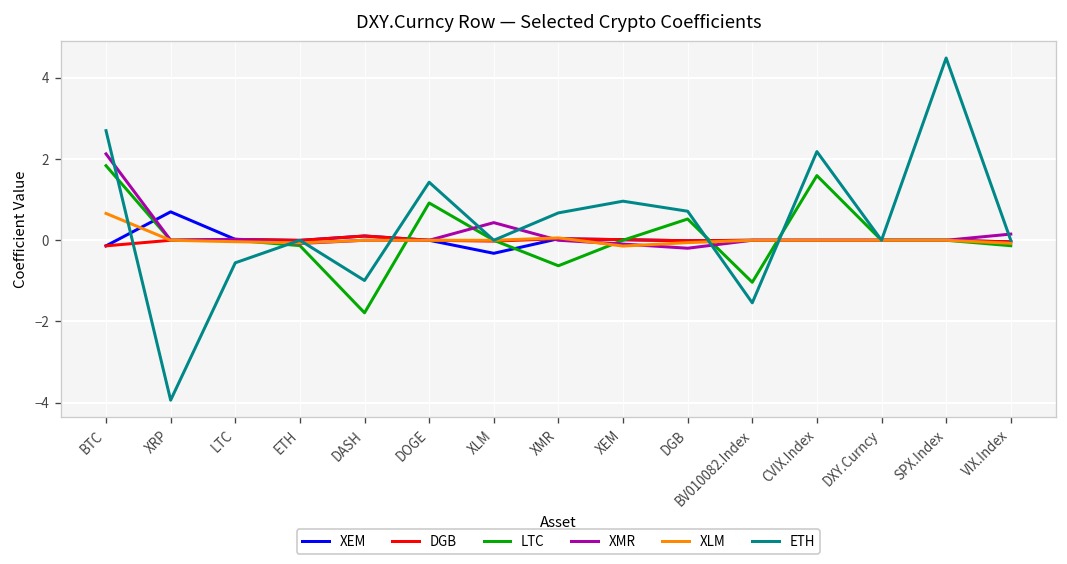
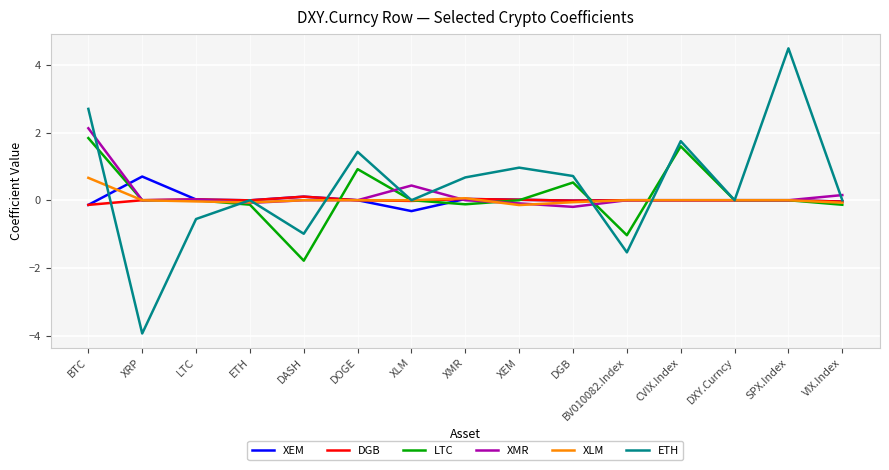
  {
    "XEM": {
      "XRP": 0.7,
      "XLM": -0.3
    },
    "LTC": {
      "BTC": 1.8,
      "DASH": -1.8,
      "DOGE": 0.9,
-     "XMR": -0.6,
+     "XMR": -0.1,
      "DGB": 0.5,
      "BV010082.Index": -1.0,
      "CVIX.Index": 1.6
    },
    "XMR": {
      "BTC": 2.1,
      "XLM": 0.4,
      "DGB": -0.2,
      "VIX.Index": 0.2
    },
    "XLM": {
      "BTC": 0.7
    },
    "ETH": {
      "BTC": 2.7,
      "XRP": -3.9,
      "LTC": -0.6,
      "DASH": -1.0,
      "DOGE": 1.4,
      "XMR": 0.7,
      "XEM": 1.0,
      "DGB": 0.7,
      "BV010082.Index": -1.5,
-     "CVIX.Index": 2.2,
+     "CVIX.Index": 1.7,
      "SPX.Index": 4.5
    }
  }
